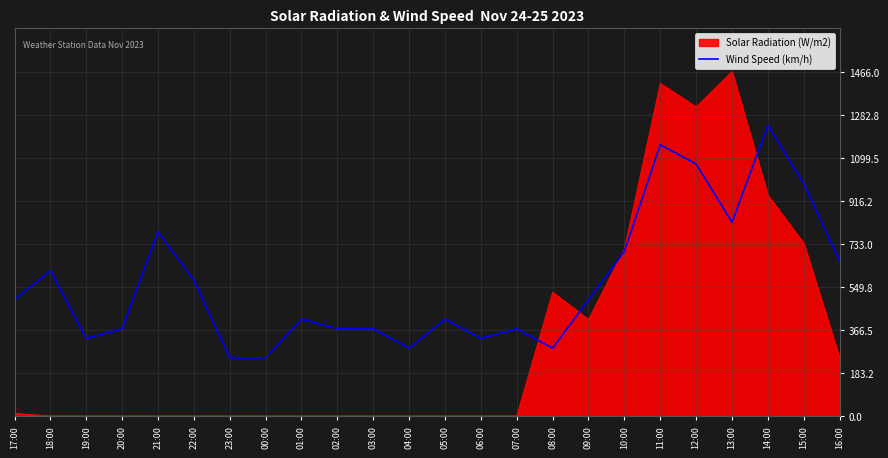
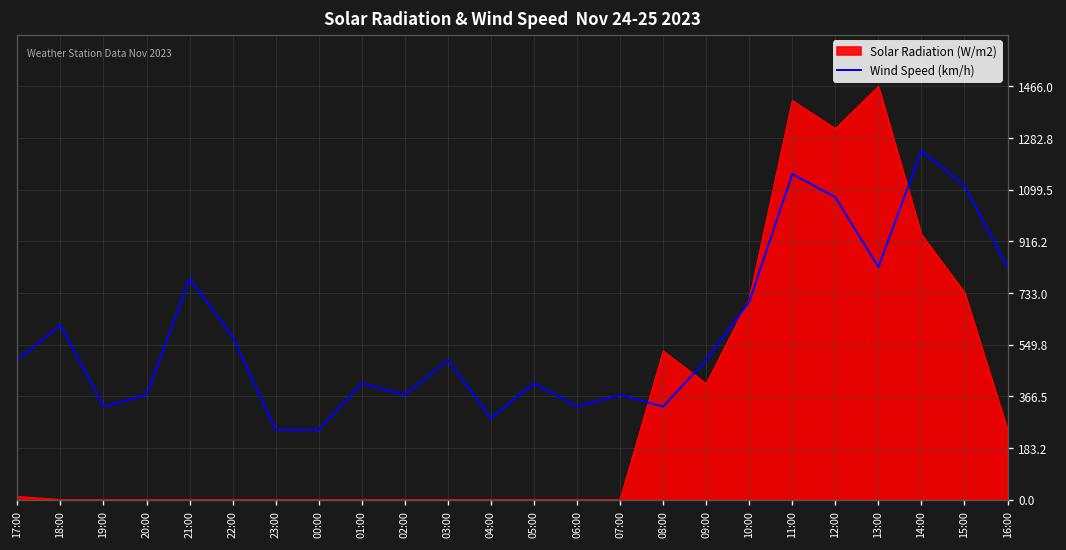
  {
    "Solar Radiation (W/m2)": {
      "17:00": 10,
      "18:00": 0,
      "19:00": 0,
      "20:00": 0,
      "21:00": 0,
      "22:00": 0,
      "23:00": 0,
      "00:00": 0,
      "01:00": 0,
      "02:00": 0,
      "03:00": 0,
      "04:00": 0,
      "05:00": 0,
      "06:00": 0,
      "07:00": 0,
      "08:00": 530,
      "09:00": 410,
      "11:00": 1420,
      "12:00": 1320,
      "13:00": 1470,
      "14:00": 940,
      "15:00": 740,
      "16:00": 250
    },
    "Wind Speed (km/h)": {
      "17:00": 500,
      "18:00": 620,
      "19:00": 330,
      "20:00": 370,
      "21:00": 780,
      "22:00": 580,
      "23:00": 250,
      "00:00": 250,
      "01:00": 410,
      "02:00": 370,
-     "03:00": 370,
+     "03:00": 500,
      "04:00": 290,
      "05:00": 410,
      "06:00": 330,
      "07:00": 370,
-     "08:00": 290,
+     "08:00": 330,
      "09:00": 500,
      "11:00": 1160,
      "12:00": 1070,
      "13:00": 830,
      "14:00": 1240,
-     "15:00": 990,
-     "16:00": 660
+     "15:00": 1110,
+     "16:00": 830
    }
  }
